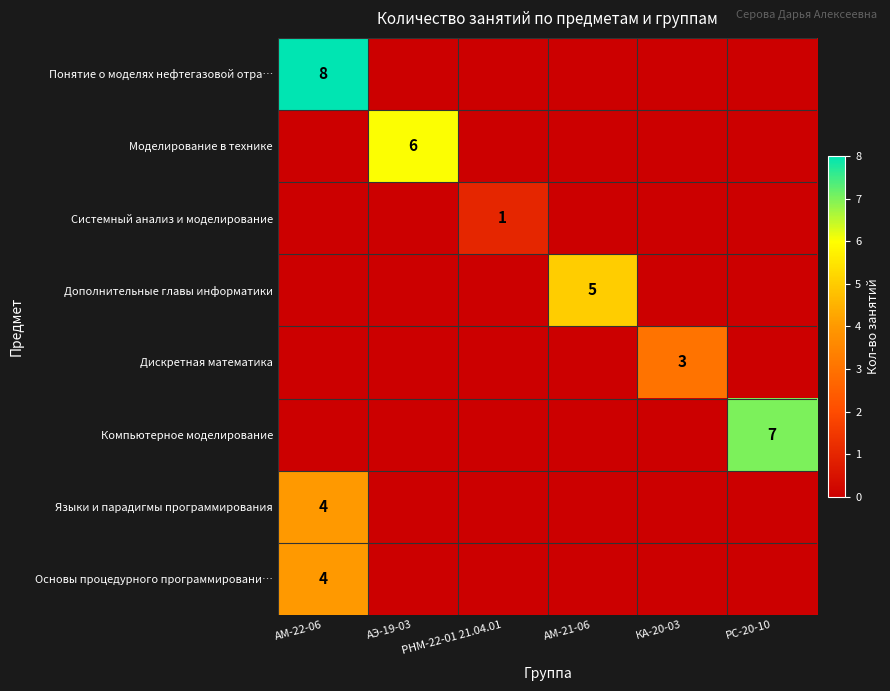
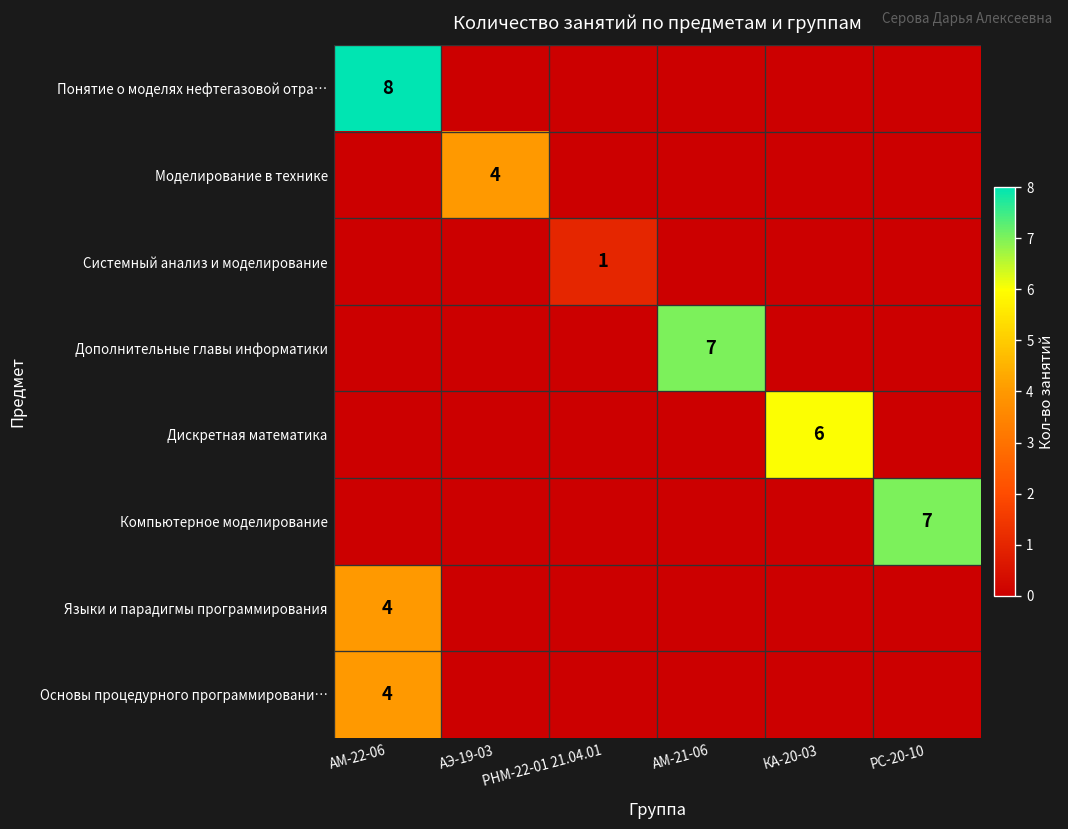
  {
    "Понятие о моделях нефтегазовой отра…": {
      "АМ-22-06": 8
    },
    "Моделирование в технике": {
-     "АЭ-19-03": 6
+     "АЭ-19-03": 4
    },
    "Системный анализ и моделирование": {
      "РНМ-22-01 21.04.01": 1
    },
    "Дополнительные главы информатики": {
-     "АМ-21-06": 5
+     "АМ-21-06": 7
    },
    "Дискретная математика": {
-     "КА-20-03": 3
+     "КА-20-03": 6
    },
    "Компьютерное моделирование": {
      "РС-20-10": 7
    },
    "Языки и парадигмы программирования": {
      "АМ-22-06": 4
    },
    "Основы процедурного программировани…": {
      "АМ-22-06": 4
    }
  }
